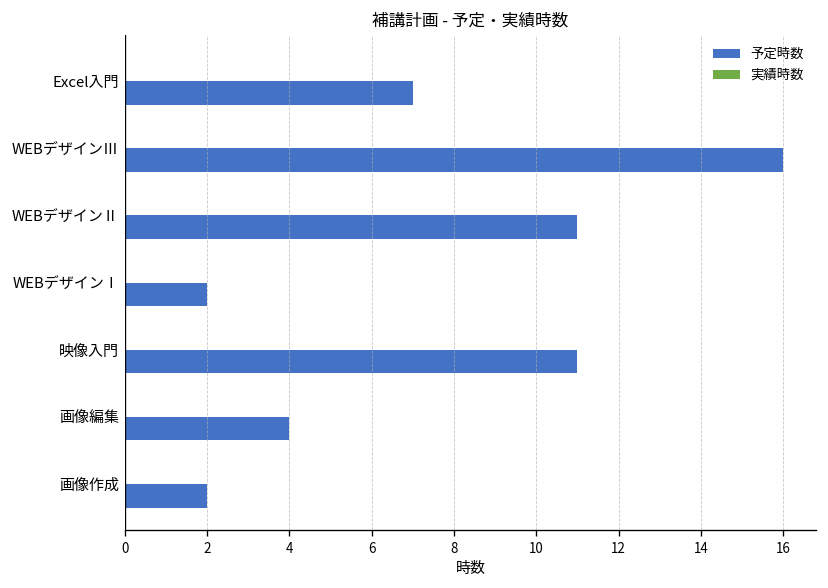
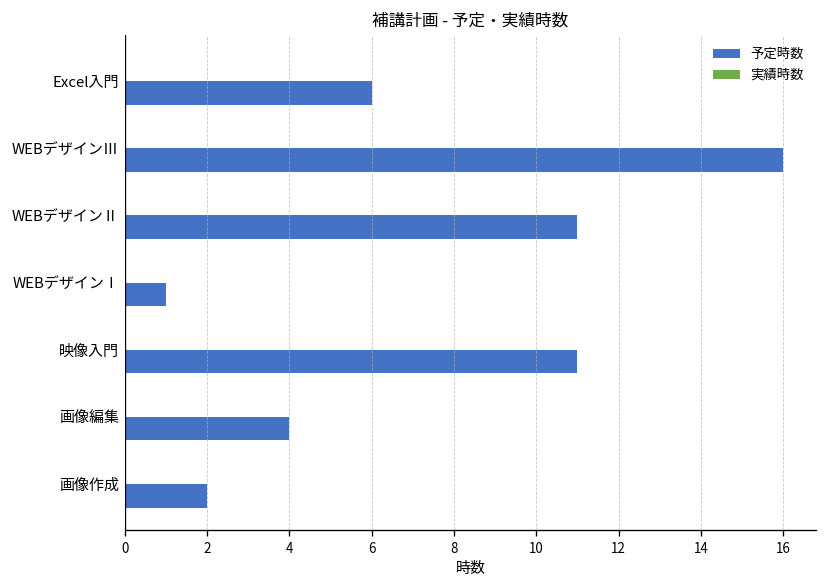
  {
    "予定時数": {
-     "Excel入門": 7,
+     "Excel入門": 6,
      "WEBデザインⅢ": 16,
      "WEBデザインⅡ": 11,
-     "WEBデザインⅠ": 2,
+     "WEBデザインⅠ": 1,
      "映像入門": 11,
      "画像編集": 4,
      "画像作成": 2
    },
    "実績時数": {
      "Excel入門": 0,
      "WEBデザインⅢ": 0,
      "WEBデザインⅡ": 0,
      "WEBデザインⅠ": 0,
      "映像入門": 0,
      "画像編集": 0,
      "画像作成": 0
    }
  }
